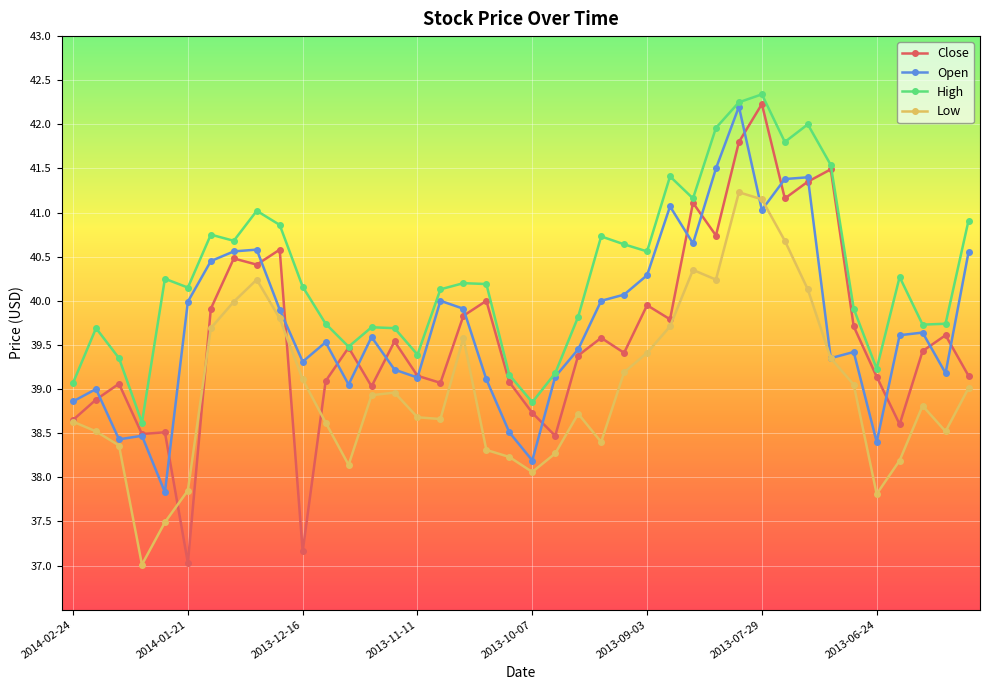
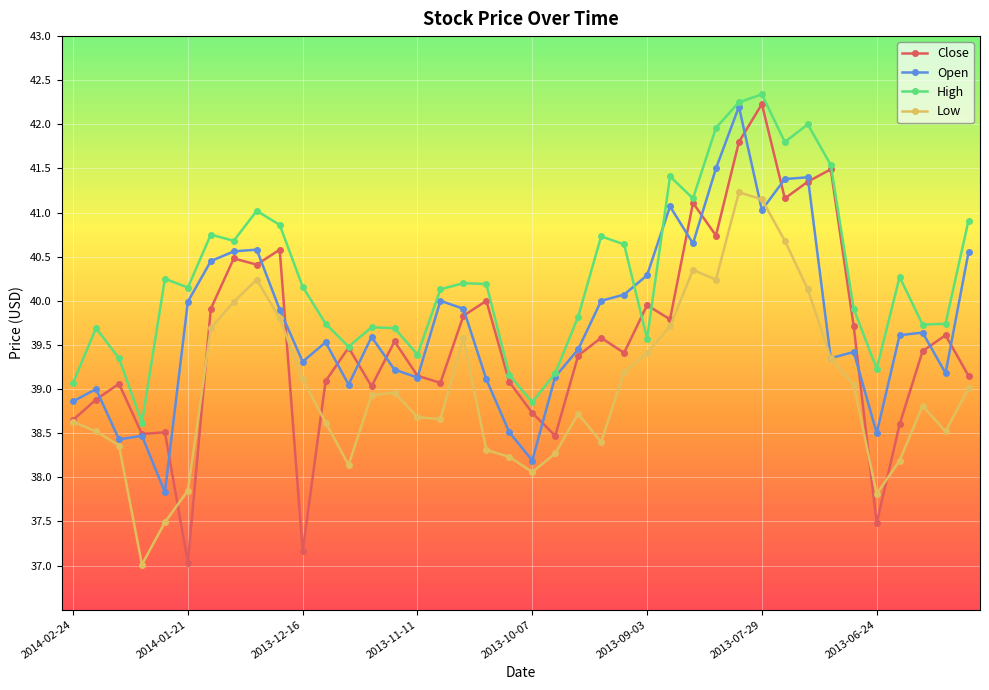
  {
    "Close": {
      "2014-01-21": 37.0,
      "2013-12-16": 37.2,
      "2013-10-07": 38.7,
      "2013-09-03": 40.0,
      "2013-07-29": 42.2,
-     "2013-06-24": 39.1
+     "2013-06-24": 37.5
    },
    "Open": {
      "2014-02-24": 38.9,
      "2014-01-21": 40.0,
      "2013-12-16": 39.3,
      "2013-10-07": 38.2,
      "2013-09-03": 40.3,
      "2013-07-29": 41.0,
-     "2013-06-24": 38.4
+     "2013-06-24": 38.5
    },
    "High": {
      "2014-02-24": 39.1,
      "2014-01-21": 40.2,
      "2013-12-16": 40.2,
      "2013-11-11": 39.4,
      "2013-10-07": 38.9,
-     "2013-09-03": 40.6,
+     "2013-09-03": 39.6,
      "2013-07-29": 42.3,
      "2013-06-24": 39.2
    },
    "Low": {
      "2014-01-21": 37.9,
      "2013-12-16": 39.1,
      "2013-11-11": 38.7,
      "2013-10-07": 38.1,
      "2013-09-03": 39.4,
      "2013-07-29": 41.2,
      "2013-06-24": 37.8
    }
  }
